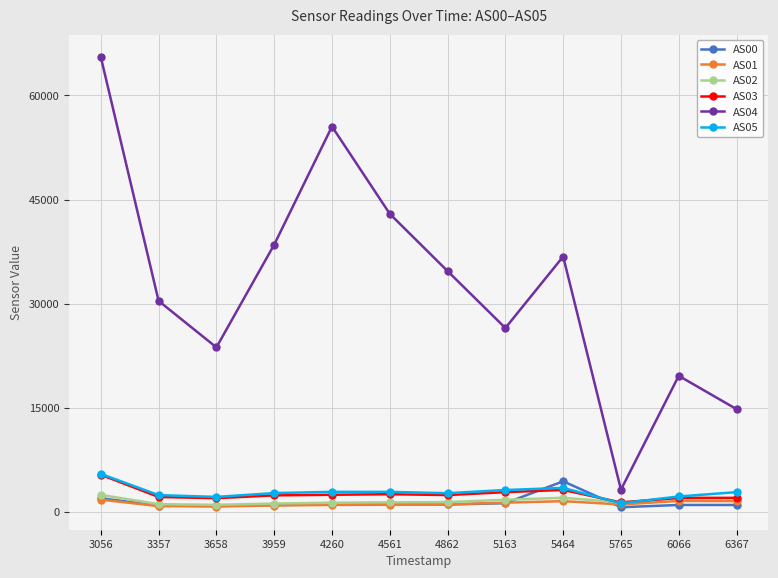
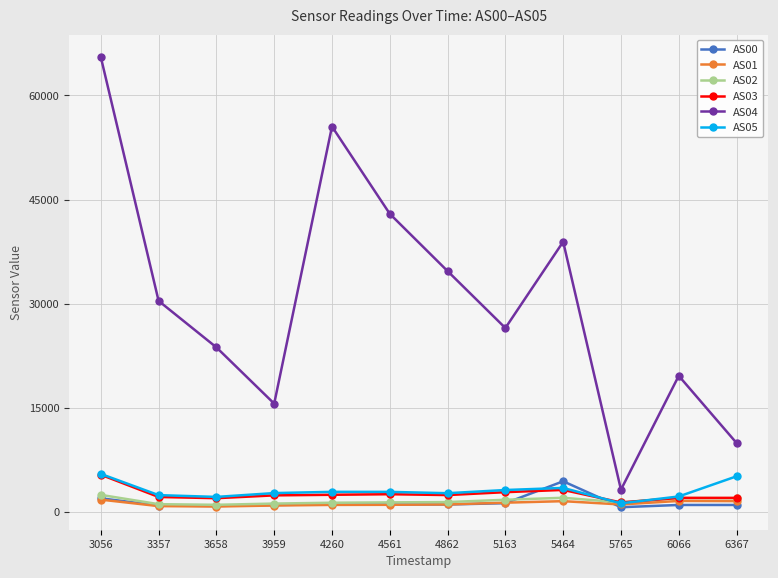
  {
    "AS00": {
      "5464": 4000,
      "5765": 1000,
      "6066": 1000,
      "6367": 1000
    },
    "AS01": {
      "5464": 2000,
      "6066": 2000,
      "6367": 2000
    },
    "AS02": {
      "3056": 2000,
      "5163": 2000,
      "5464": 2000
    },
    "AS03": {
      "4260": 2000
    },
    "AS04": {
      "3056": 66000,
      "3357": 30000,
      "3658": 24000,
-     "3959": 39000,
+     "3959": 16000,
      "4260": 56000,
      "4561": 43000,
      "4862": 35000,
      "5163": 26000,
-     "5464": 37000,
+     "5464": 39000,
      "5765": 3000,
      "6066": 20000,
-     "6367": 15000
+     "6367": 10000
    },
    "AS05": {
      "4260": 3000,
-     "6367": 3000
+     "6367": 5000
    }
  }
